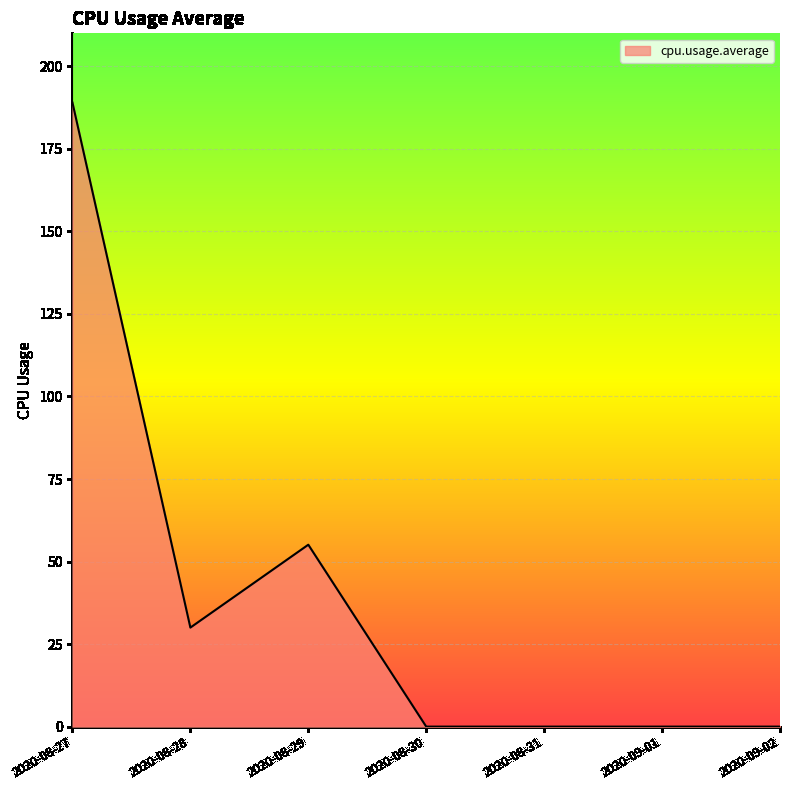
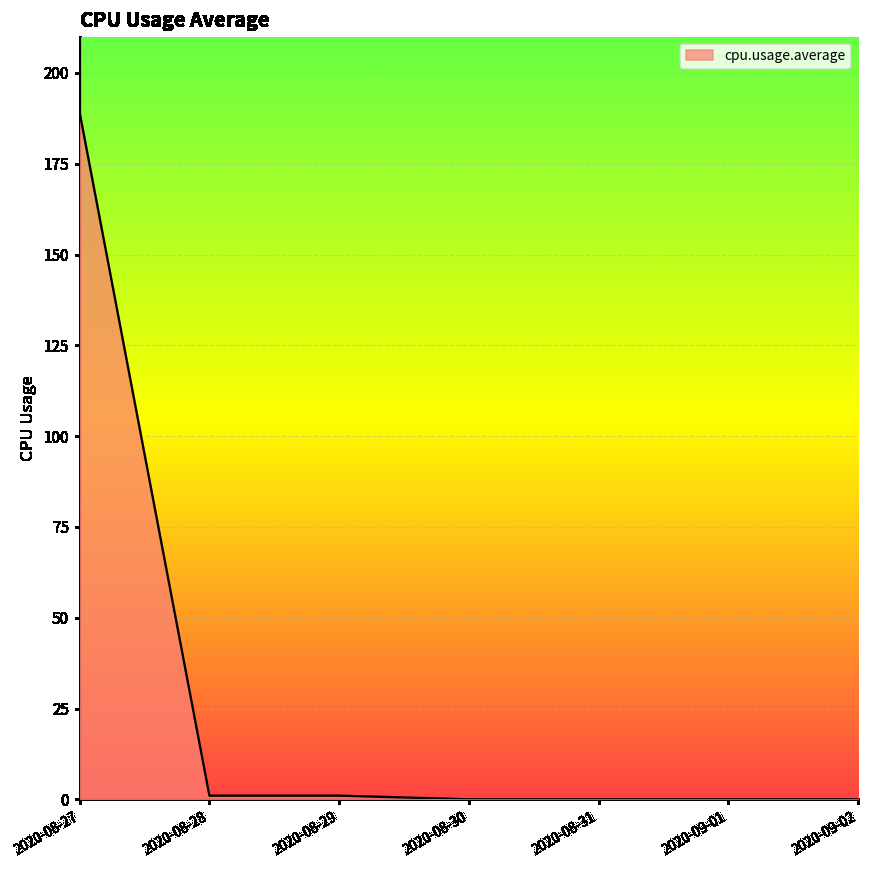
  {
    "2020-08-27": 189,
-   "2020-08-28": 30,
-   "2020-08-29": 55,
+   "2020-08-28": 1,
+   "2020-08-29": 1,
    "2020-08-30": 0,
    "2020-08-31": 0,
    "2020-09-01": 0,
    "2020-09-02": 0
  }
